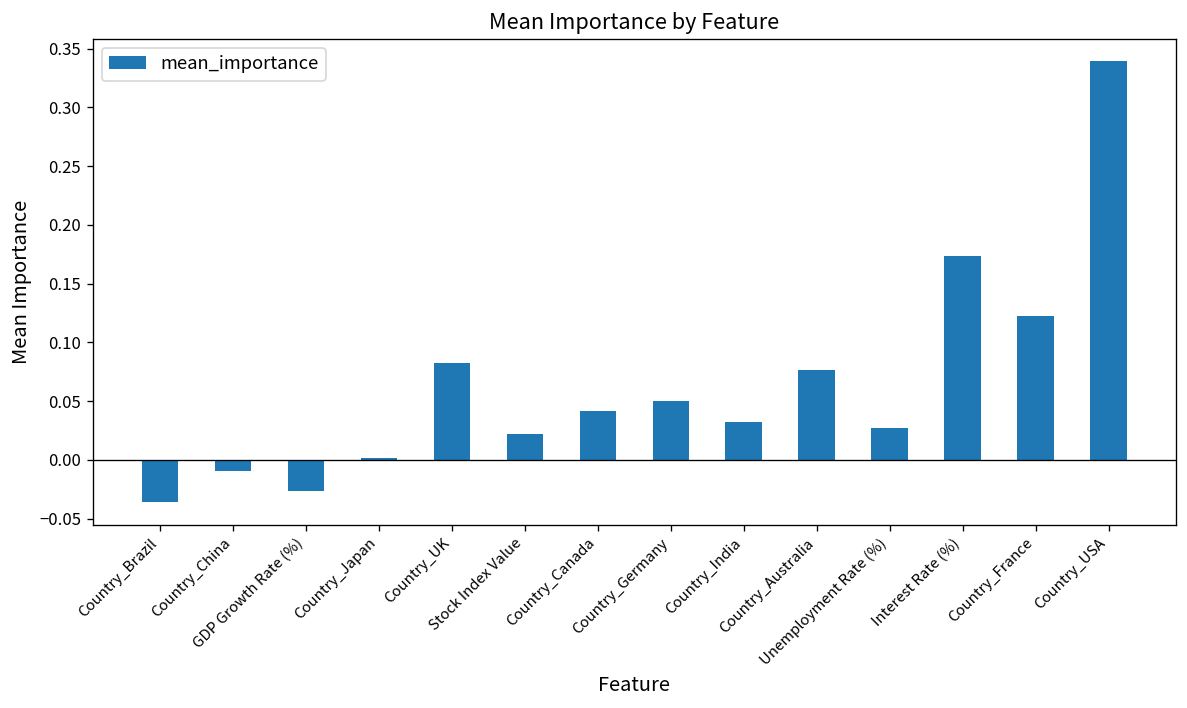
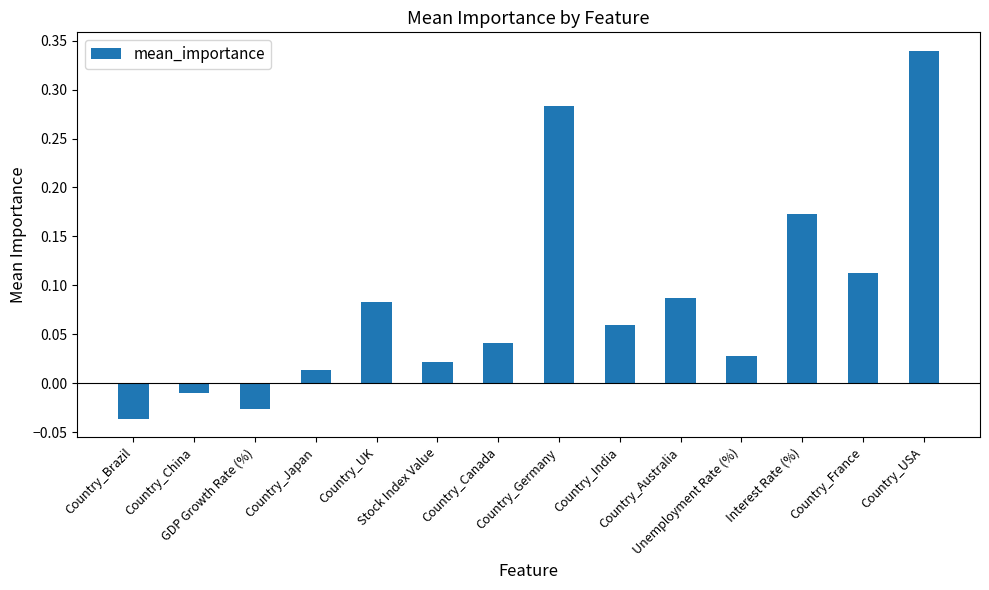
  {
    "Country_Brazil": -0.04,
    "Country_China": -0.01,
    "GDP Growth Rate (%)": -0.03,
-   "Country_Japan": 0.00,
+   "Country_Japan": 0.01,
    "Country_UK": 0.08,
    "Stock Index Value": 0.02,
    "Country_Canada": 0.04,
-   "Country_Germany": 0.05,
-   "Country_India": 0.03,
-   "Country_Australia": 0.08,
+   "Country_Germany": 0.28,
+   "Country_India": 0.06,
+   "Country_Australia": 0.09,
    "Unemployment Rate (%)": 0.03,
    "Interest Rate (%)": 0.17,
-   "Country_France": 0.12,
+   "Country_France": 0.11,
    "Country_USA": 0.34
  }
